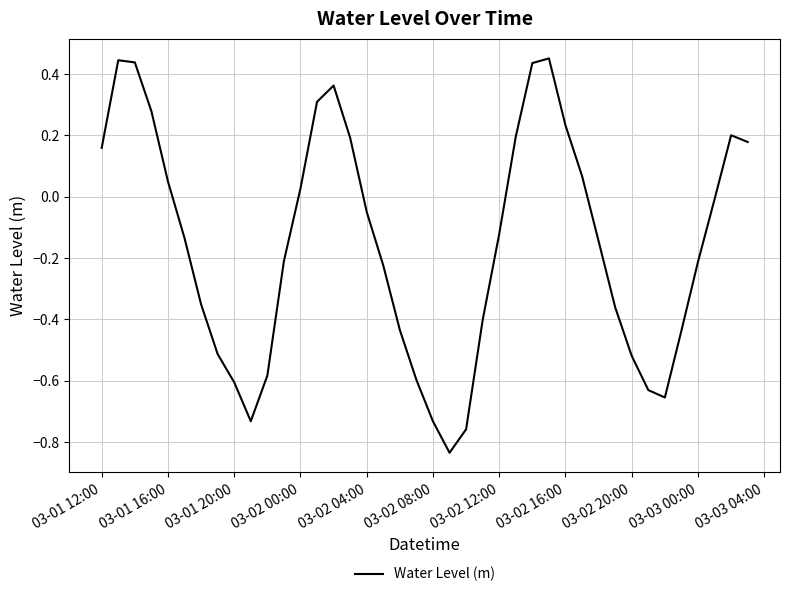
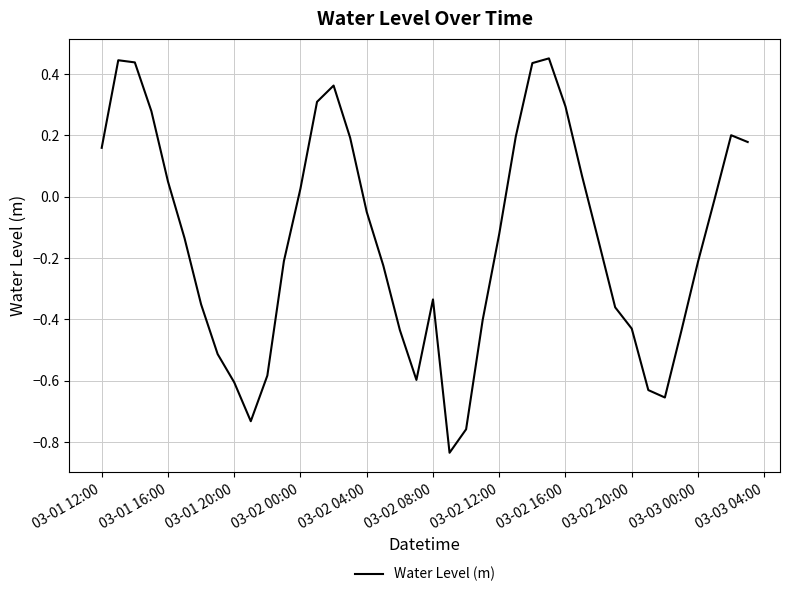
  {
    "03-01 12:00": 0.16,
    "03-01 16:00": 0.05,
    "03-01 20:00": -0.61,
    "03-02 00:00": 0.03,
    "03-02 04:00": -0.05,
-   "03-02 08:00": -0.73,
+   "03-02 08:00": -0.34,
    "03-02 12:00": -0.12,
-   "03-02 16:00": 0.23,
-   "03-02 20:00": -0.52,
+   "03-02 16:00": 0.29,
+   "03-02 20:00": -0.43,
    "03-03 00:00": -0.21
  }
